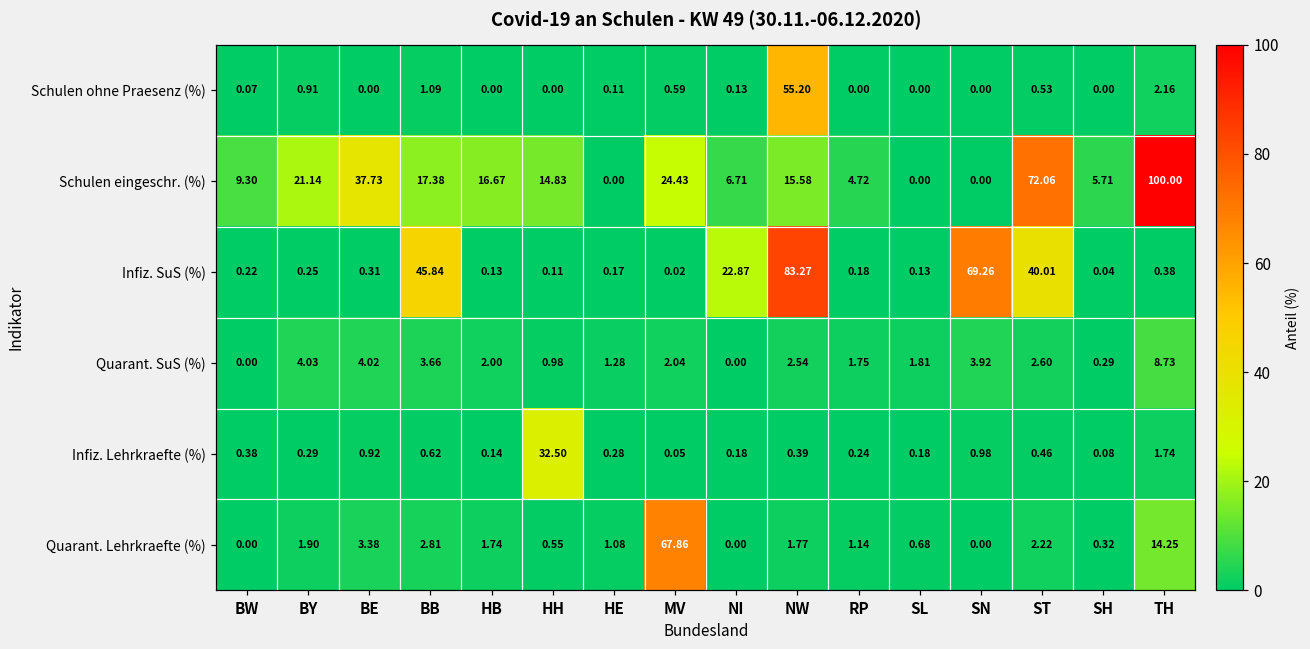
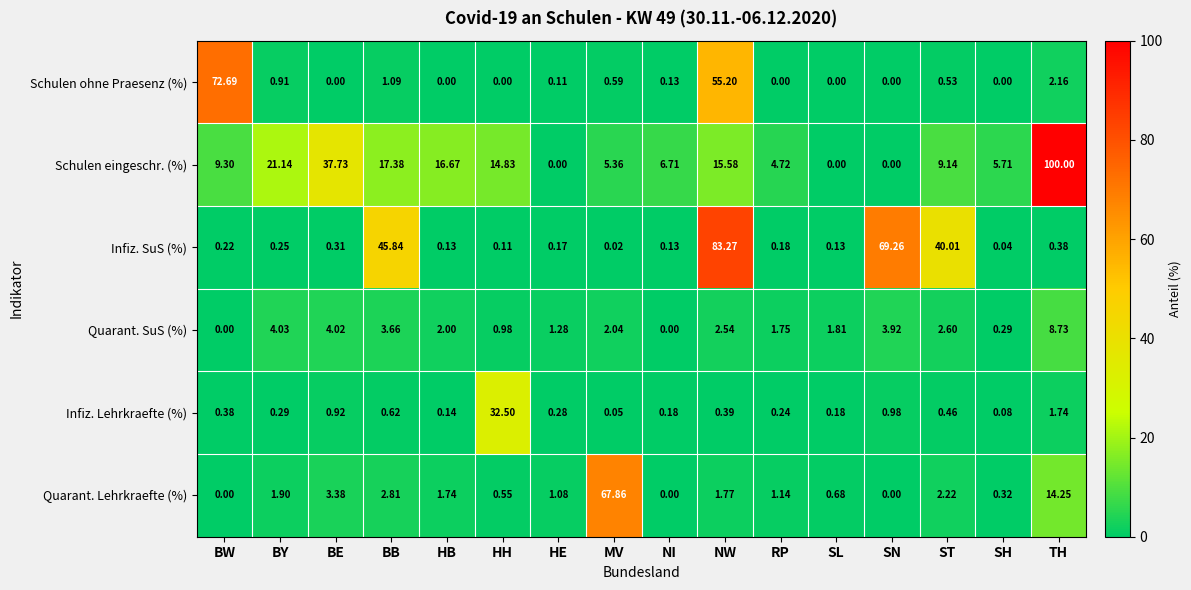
  {
    "Schulen ohne Praesenz (%)": {
-     "BW": 0.07,
+     "BW": 72.69,
      "BY": 0.91,
      "BE": 0.00,
      "BB": 1.09,
      "HB": 0.00,
      "HH": 0.00,
      "HE": 0.11,
      "MV": 0.59,
      "NI": 0.13,
      "NW": 55.20,
      "RP": 0.00,
      "SL": 0.00,
      "SN": 0.00,
      "ST": 0.53,
      "SH": 0.00,
      "TH": 2.16
    },
    "Schulen eingeschr. (%)": {
      "BW": 9.30,
      "BY": 21.14,
      "BE": 37.73,
      "BB": 17.38,
      "HB": 16.67,
      "HH": 14.83,
      "HE": 0.00,
-     "MV": 24.43,
+     "MV": 5.36,
      "NI": 6.71,
      "NW": 15.58,
      "RP": 4.72,
      "SL": 0.00,
      "SN": 0.00,
-     "ST": 72.06,
+     "ST": 9.14,
      "SH": 5.71,
      "TH": 100.00
    },
    "Infiz. SuS (%)": {
      "BW": 0.22,
      "BY": 0.25,
      "BE": 0.31,
      "BB": 45.84,
      "HB": 0.13,
      "HH": 0.11,
      "HE": 0.17,
      "MV": 0.02,
-     "NI": 22.87,
+     "NI": 0.13,
      "NW": 83.27,
      "RP": 0.18,
      "SL": 0.13,
      "SN": 69.26,
      "ST": 40.01,
      "SH": 0.04,
      "TH": 0.38
    },
    "Quarant. SuS (%)": {
      "BW": 0.00,
      "BY": 4.03,
      "BE": 4.02,
      "BB": 3.66,
      "HB": 2.00,
      "HH": 0.98,
      "HE": 1.28,
      "MV": 2.04,
      "NI": 0.00,
      "NW": 2.54,
      "RP": 1.75,
      "SL": 1.81,
      "SN": 3.92,
      "ST": 2.60,
      "SH": 0.29,
      "TH": 8.73
    },
    "Infiz. Lehrkraefte (%)": {
      "BW": 0.38,
      "BY": 0.29,
      "BE": 0.92,
      "BB": 0.62,
      "HB": 0.14,
      "HH": 32.50,
      "HE": 0.28,
      "MV": 0.05,
      "NI": 0.18,
      "NW": 0.39,
      "RP": 0.24,
      "SL": 0.18,
      "SN": 0.98,
      "ST": 0.46,
      "SH": 0.08,
      "TH": 1.74
    },
    "Quarant. Lehrkraefte (%)": {
      "BW": 0.00,
      "BY": 1.90,
      "BE": 3.38,
      "BB": 2.81,
      "HB": 1.74,
      "HH": 0.55,
      "HE": 1.08,
      "MV": 67.86,
      "NI": 0.00,
      "NW": 1.77,
      "RP": 1.14,
      "SL": 0.68,
      "SN": 0.00,
      "ST": 2.22,
      "SH": 0.32,
      "TH": 14.25
    }
  }
